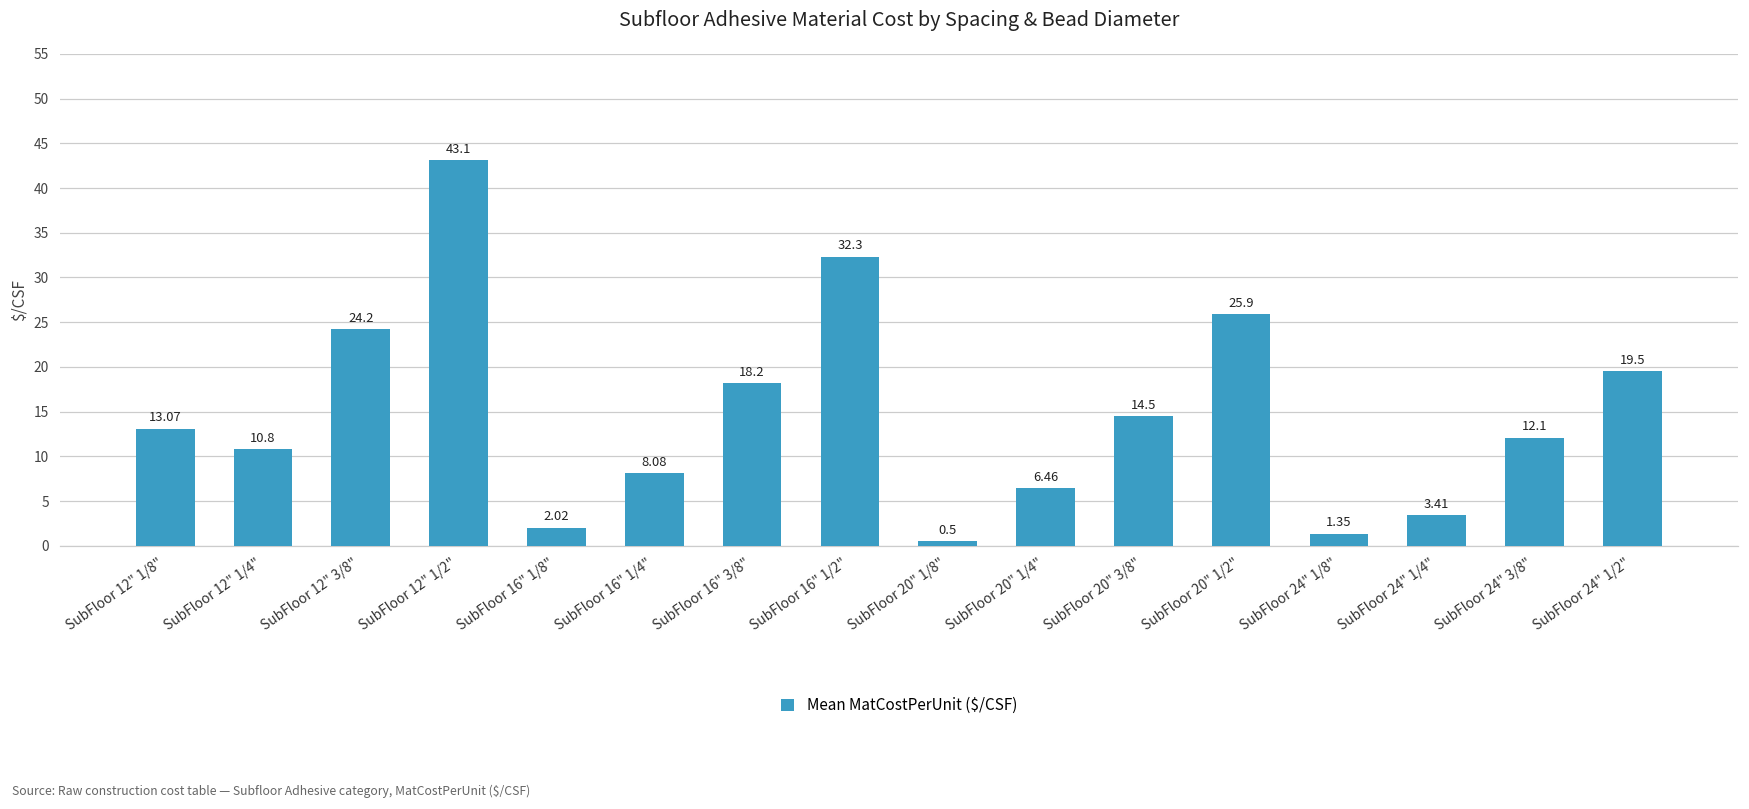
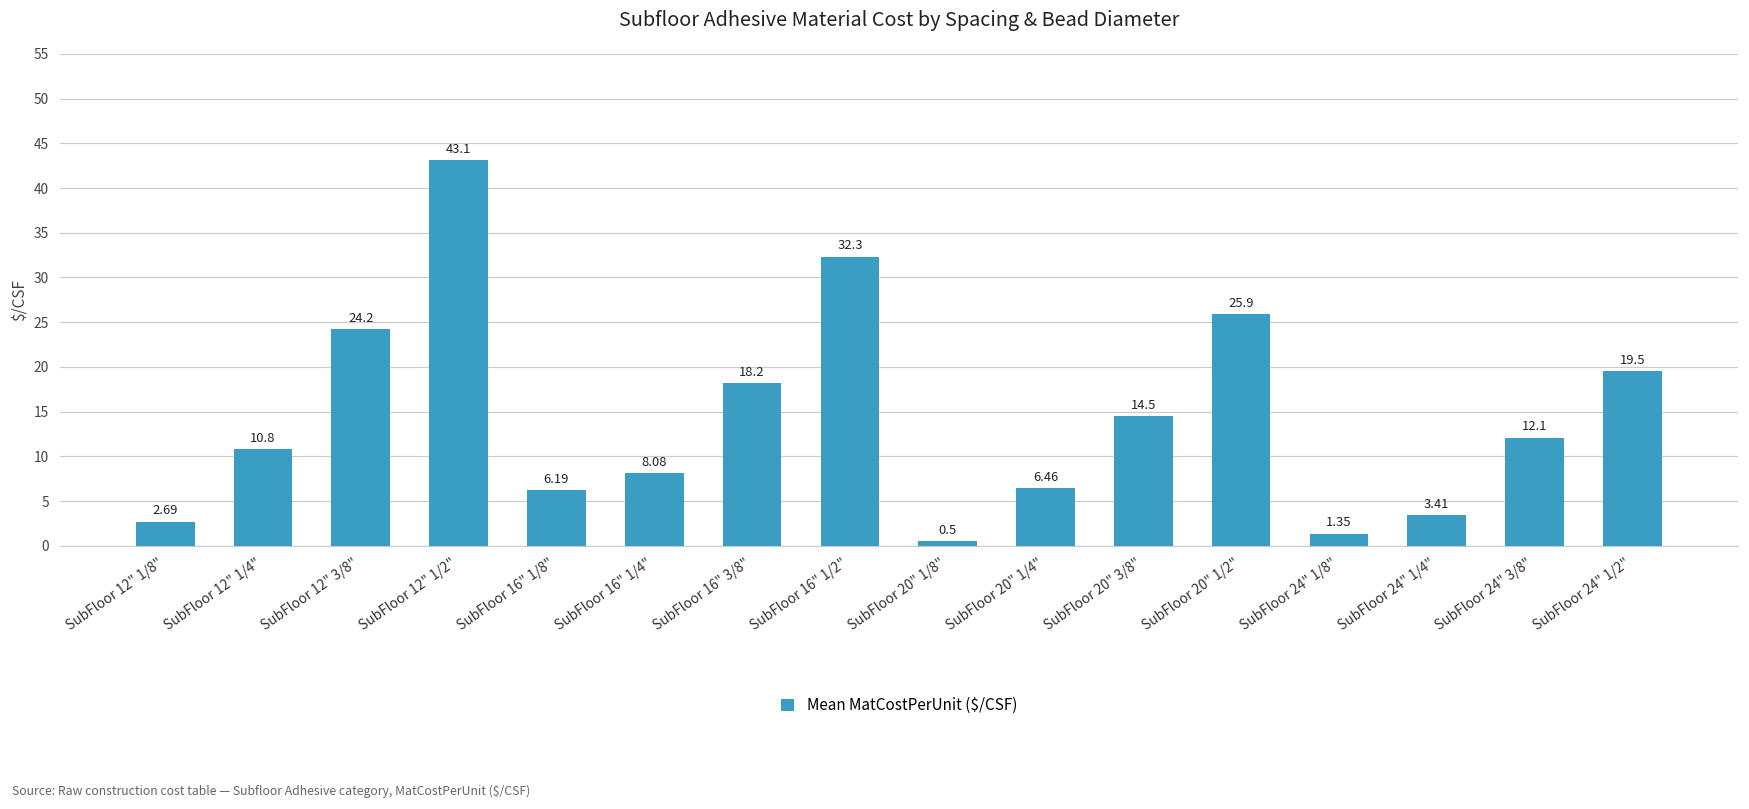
  {
-   "SubFloor 12\" 1/8\"": 13.07,
+   "SubFloor 12\" 1/8\"": 2.69,
    "SubFloor 12\" 1/4\"": 10.8,
    "SubFloor 12\" 3/8\"": 24.2,
    "SubFloor 12\" 1/2\"": 43.1,
-   "SubFloor 16\" 1/8\"": 2.02,
+   "SubFloor 16\" 1/8\"": 6.19,
    "SubFloor 16\" 1/4\"": 8.08,
    "SubFloor 16\" 3/8\"": 18.2,
    "SubFloor 16\" 1/2\"": 32.3,
    "SubFloor 20\" 1/8\"": 0.5,
    "SubFloor 20\" 1/4\"": 6.46,
    "SubFloor 20\" 3/8\"": 14.5,
    "SubFloor 20\" 1/2\"": 25.9,
    "SubFloor 24\" 1/8\"": 1.35,
    "SubFloor 24\" 1/4\"": 3.41,
    "SubFloor 24\" 3/8\"": 12.1,
    "SubFloor 24\" 1/2\"": 19.5
  }
